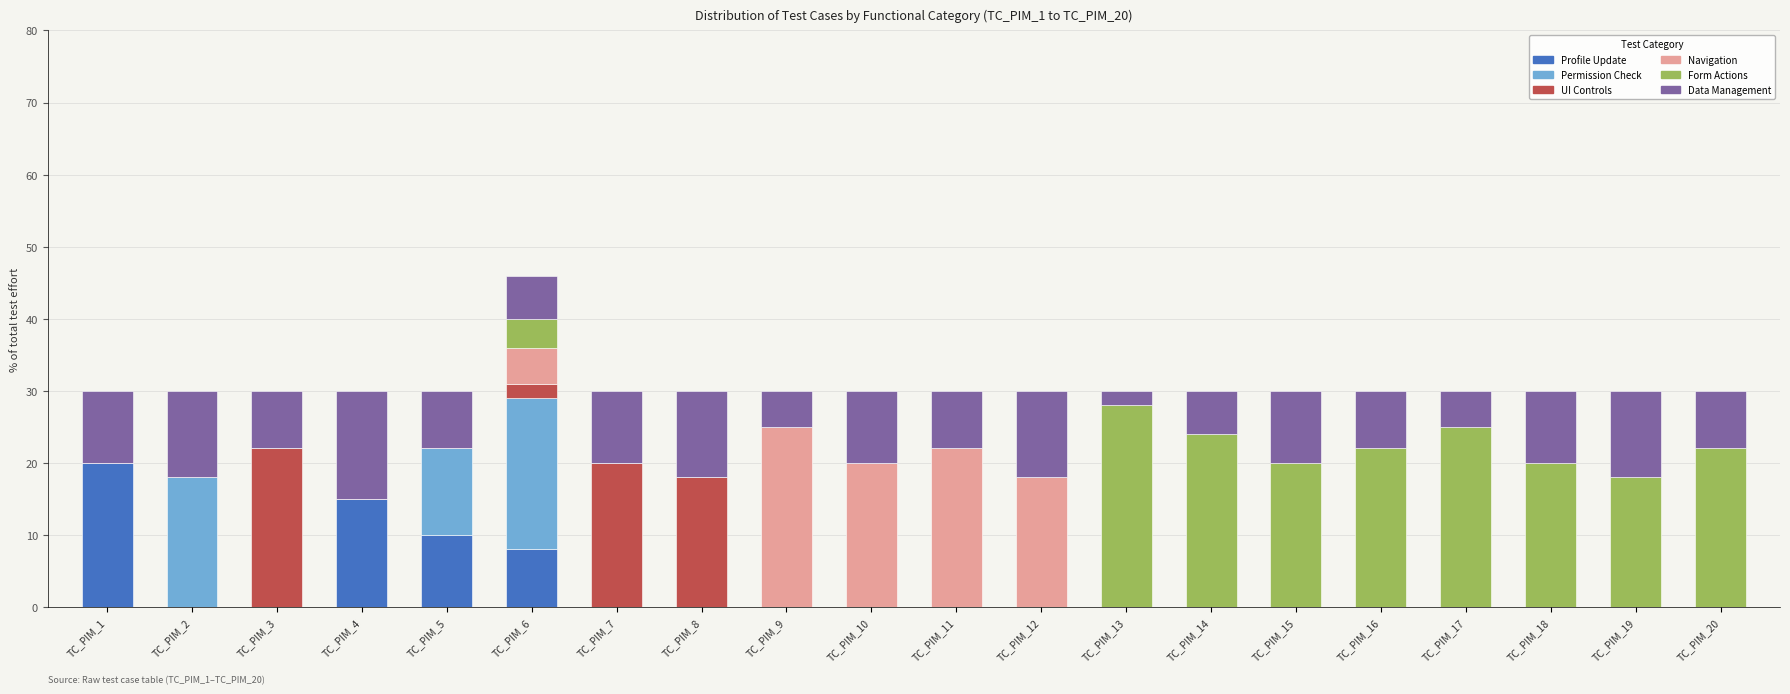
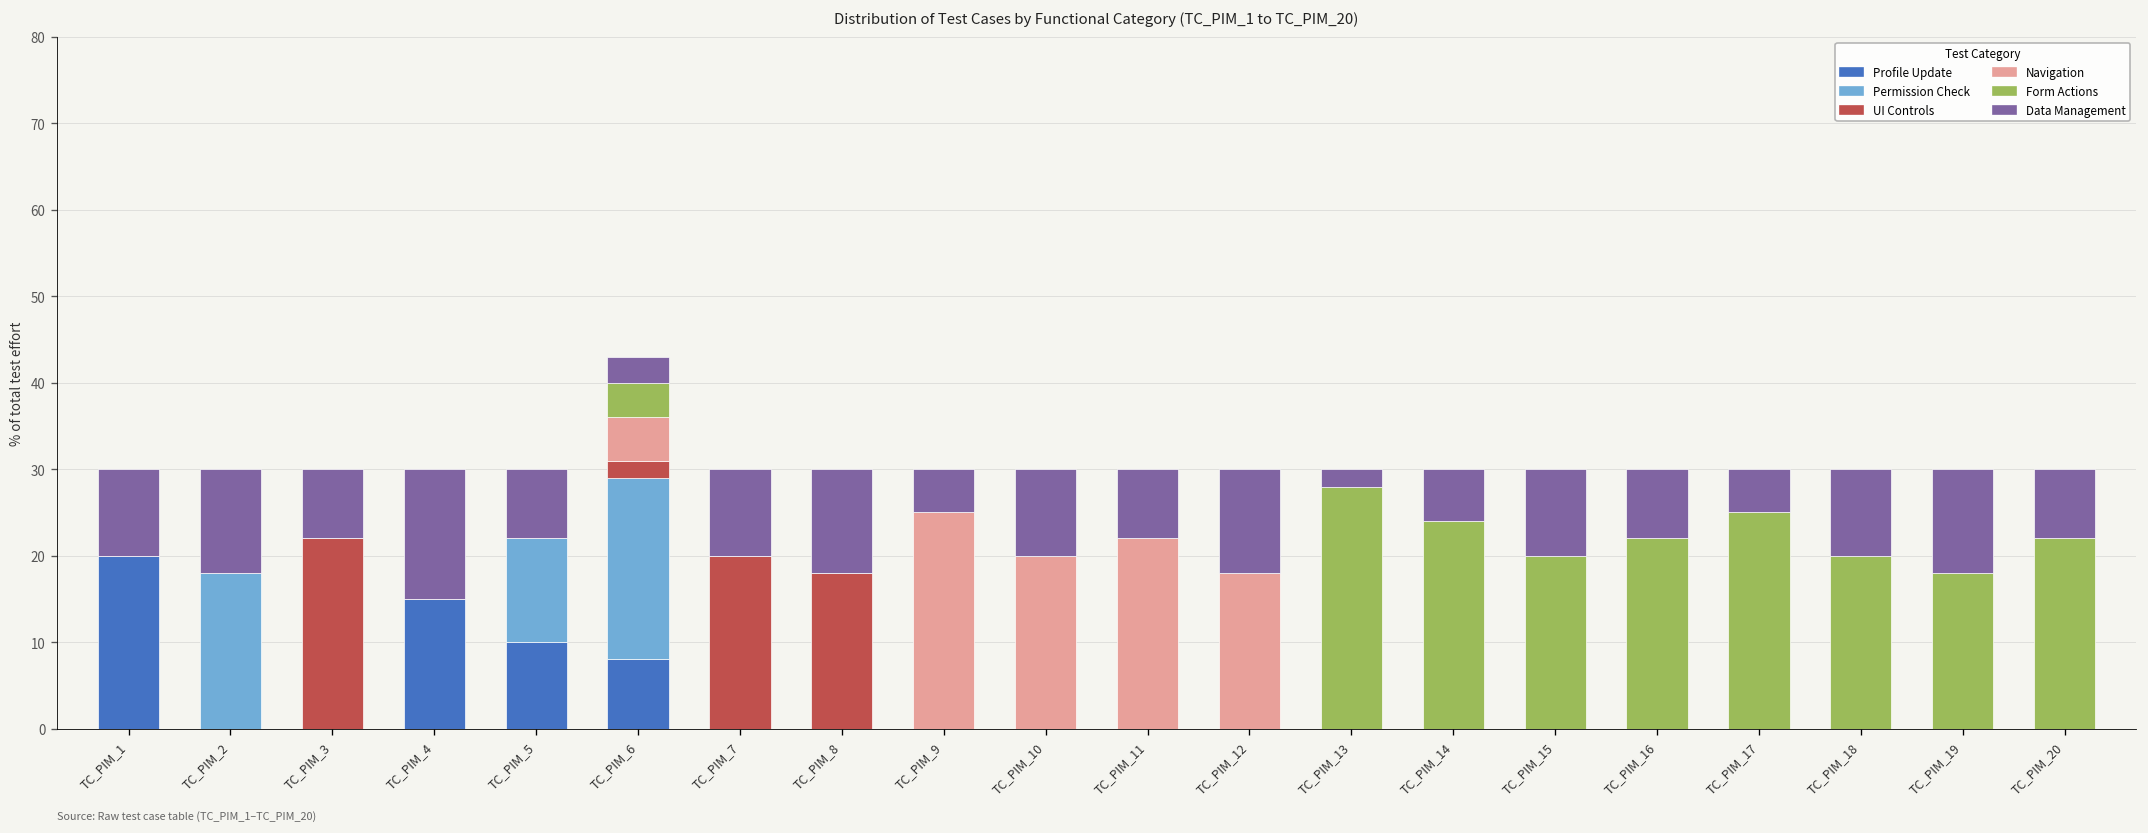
  {
    "Profile Update": {
      "TC_PIM_1": 20,
      "TC_PIM_2": 0,
      "TC_PIM_3": 0,
      "TC_PIM_4": 15,
      "TC_PIM_5": 10,
      "TC_PIM_6": 8,
      "TC_PIM_7": 0,
      "TC_PIM_8": 0,
      "TC_PIM_9": 0,
      "TC_PIM_10": 0,
      "TC_PIM_11": 0,
      "TC_PIM_12": 0,
      "TC_PIM_13": 0,
      "TC_PIM_14": 0,
      "TC_PIM_15": 0,
      "TC_PIM_16": 0,
      "TC_PIM_17": 0,
      "TC_PIM_18": 0,
      "TC_PIM_19": 0,
      "TC_PIM_20": 0
    },
    "Permission Check": {
      "TC_PIM_1": 0,
      "TC_PIM_2": 18,
      "TC_PIM_3": 0,
      "TC_PIM_4": 0,
      "TC_PIM_5": 12,
      "TC_PIM_6": 21,
      "TC_PIM_7": 0,
      "TC_PIM_8": 0,
      "TC_PIM_9": 0,
      "TC_PIM_10": 0,
      "TC_PIM_11": 0,
      "TC_PIM_12": 0,
      "TC_PIM_13": 0,
      "TC_PIM_14": 0,
      "TC_PIM_15": 0,
      "TC_PIM_16": 0,
      "TC_PIM_17": 0,
      "TC_PIM_18": 0,
      "TC_PIM_19": 0,
      "TC_PIM_20": 0
    },
    "UI Controls": {
      "TC_PIM_1": 0,
      "TC_PIM_2": 0,
      "TC_PIM_3": 22,
      "TC_PIM_4": 0,
      "TC_PIM_5": 0,
      "TC_PIM_6": 2,
      "TC_PIM_7": 20,
      "TC_PIM_8": 18,
      "TC_PIM_9": 0,
      "TC_PIM_10": 0,
      "TC_PIM_11": 0,
      "TC_PIM_12": 0,
      "TC_PIM_13": 0,
      "TC_PIM_14": 0,
      "TC_PIM_15": 0,
      "TC_PIM_16": 0,
      "TC_PIM_17": 0,
      "TC_PIM_18": 0,
      "TC_PIM_19": 0,
      "TC_PIM_20": 0
    },
    "Navigation": {
      "TC_PIM_1": 0,
      "TC_PIM_2": 0,
      "TC_PIM_3": 0,
      "TC_PIM_4": 0,
      "TC_PIM_5": 0,
      "TC_PIM_6": 5,
      "TC_PIM_7": 0,
      "TC_PIM_8": 0,
      "TC_PIM_9": 25,
      "TC_PIM_10": 20,
      "TC_PIM_11": 22,
      "TC_PIM_12": 18,
      "TC_PIM_13": 0,
      "TC_PIM_14": 0,
      "TC_PIM_15": 0,
      "TC_PIM_16": 0,
      "TC_PIM_17": 0,
      "TC_PIM_18": 0,
      "TC_PIM_19": 0,
      "TC_PIM_20": 0
    },
    "Form Actions": {
      "TC_PIM_1": 0,
      "TC_PIM_2": 0,
      "TC_PIM_3": 0,
      "TC_PIM_4": 0,
      "TC_PIM_5": 0,
      "TC_PIM_6": 4,
      "TC_PIM_7": 0,
      "TC_PIM_8": 0,
      "TC_PIM_9": 0,
      "TC_PIM_10": 0,
      "TC_PIM_11": 0,
      "TC_PIM_12": 0,
      "TC_PIM_13": 28,
      "TC_PIM_14": 24,
      "TC_PIM_15": 20,
      "TC_PIM_16": 22,
      "TC_PIM_17": 25,
      "TC_PIM_18": 20,
      "TC_PIM_19": 18,
      "TC_PIM_20": 22
    },
    "Data Management": {
      "TC_PIM_1": 10,
      "TC_PIM_2": 12,
      "TC_PIM_3": 8,
      "TC_PIM_4": 15,
      "TC_PIM_5": 8,
-     "TC_PIM_6": 6,
+     "TC_PIM_6": 3,
      "TC_PIM_7": 10,
      "TC_PIM_8": 12,
      "TC_PIM_9": 5,
      "TC_PIM_10": 10,
      "TC_PIM_11": 8,
      "TC_PIM_12": 12,
      "TC_PIM_13": 2,
      "TC_PIM_14": 6,
      "TC_PIM_15": 10,
      "TC_PIM_16": 8,
      "TC_PIM_17": 5,
      "TC_PIM_18": 10,
      "TC_PIM_19": 12,
      "TC_PIM_20": 8
    }
  }
